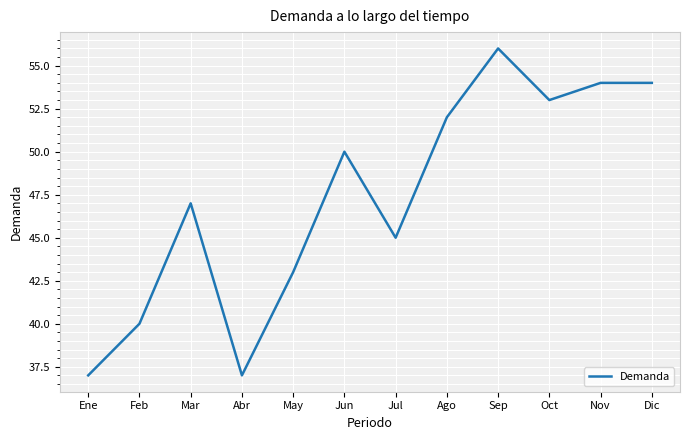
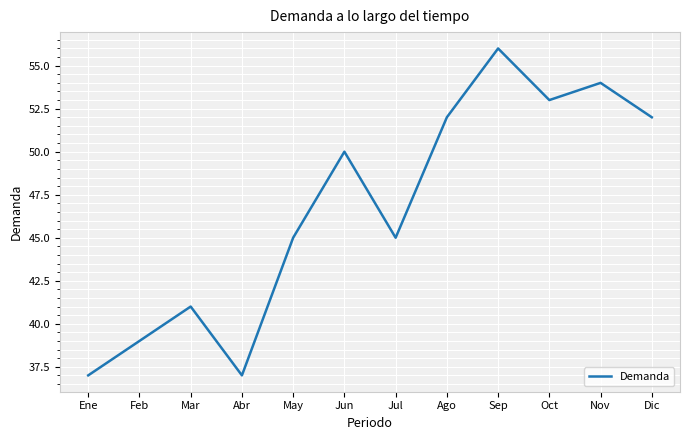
  {
    "Ene": 37,
-   "Feb": 40,
-   "Mar": 47,
+   "Feb": 39,
+   "Mar": 41,
    "Abr": 37,
-   "May": 43,
+   "May": 45,
    "Jun": 50,
    "Jul": 45,
    "Ago": 52,
    "Sep": 56,
    "Oct": 53,
    "Nov": 54,
-   "Dic": 54
+   "Dic": 52
  }
